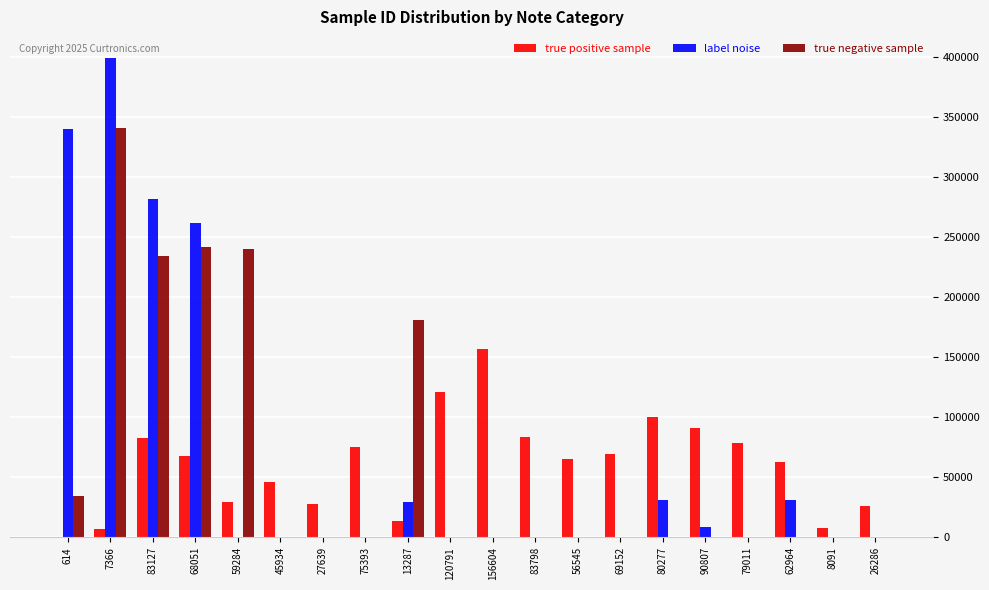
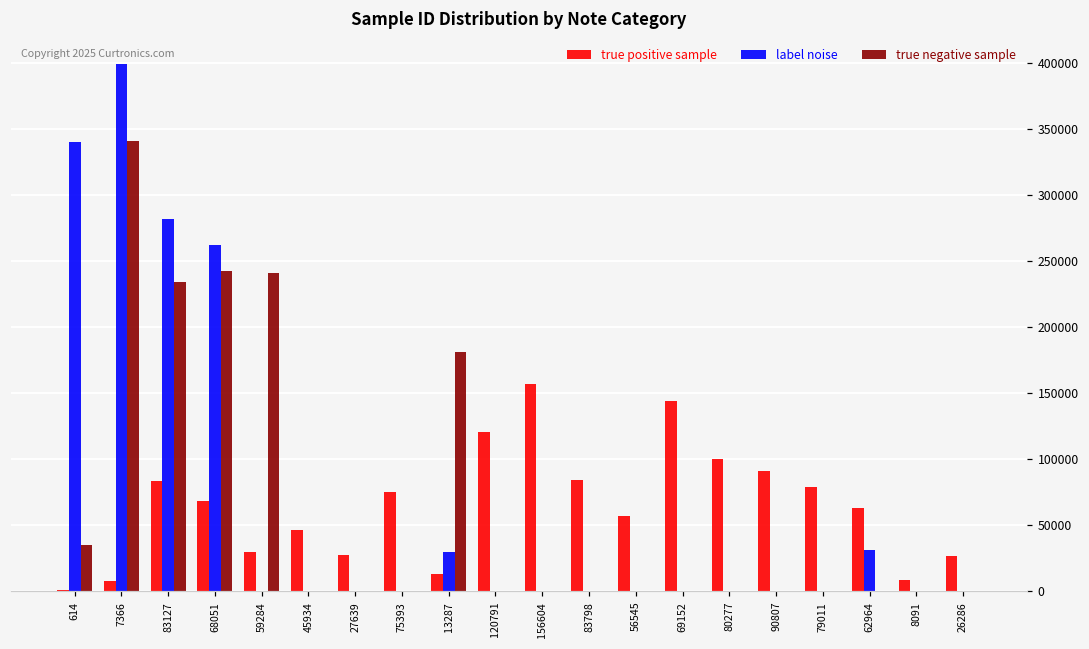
  {
    "true positive sample": {
      "7366": 7000,
      "83127": 83000,
      "68051": 68000,
      "59284": 30000,
      "45934": 46000,
      "27639": 28000,
      "75393": 75000,
      "13287": 13000,
      "120791": 121000,
      "156604": 157000,
      "83798": 84000,
-     "56545": 65000,
-     "69152": 69000,
+     "56545": 57000,
+     "69152": 144000,
      "80277": 100000,
      "90807": 91000,
      "79011": 79000,
      "62964": 63000,
      "8091": 8000,
      "26286": 26000
    },
    "label noise": {
      "614": 340000,
      "83127": 281000,
      "68051": 262000,
      "59284": 0,
      "45934": 0,
      "27639": 0,
      "75393": 0,
      "13287": 29000,
      "120791": 0,
      "156604": 0,
      "83798": 0,
      "56545": 0,
      "69152": 0,
-     "80277": 31000,
-     "90807": 9000,
+     "80277": 0,
+     "90807": 0,
      "79011": 0,
      "62964": 31000,
      "8091": 0,
      "26286": 0
    },
    "true negative sample": {
      "614": 35000,
      "7366": 341000,
      "83127": 234000,
      "68051": 242000,
      "59284": 240000,
      "45934": 0,
      "27639": 0,
      "75393": 0,
      "13287": 181000,
      "120791": 0,
      "156604": 0,
      "83798": 0,
      "56545": 0,
      "69152": 0,
      "80277": 0,
      "90807": 0,
      "79011": 0,
      "62964": 0,
      "8091": 0,
      "26286": 0
    }
  }
